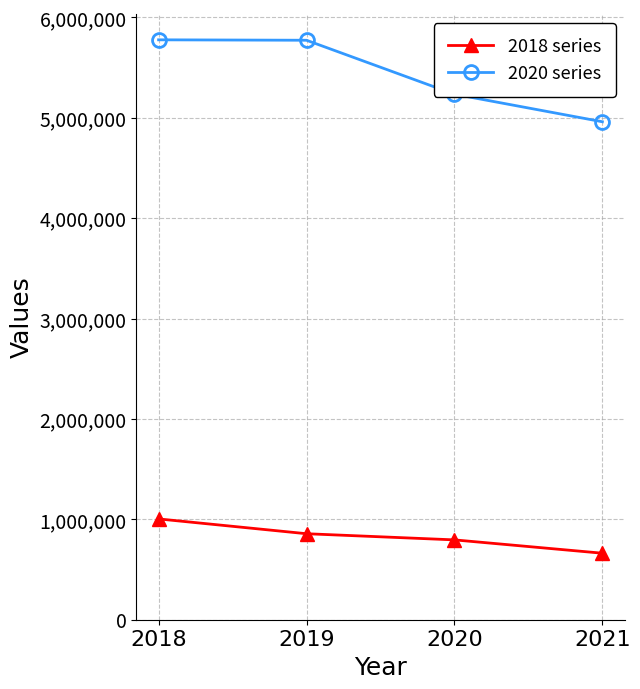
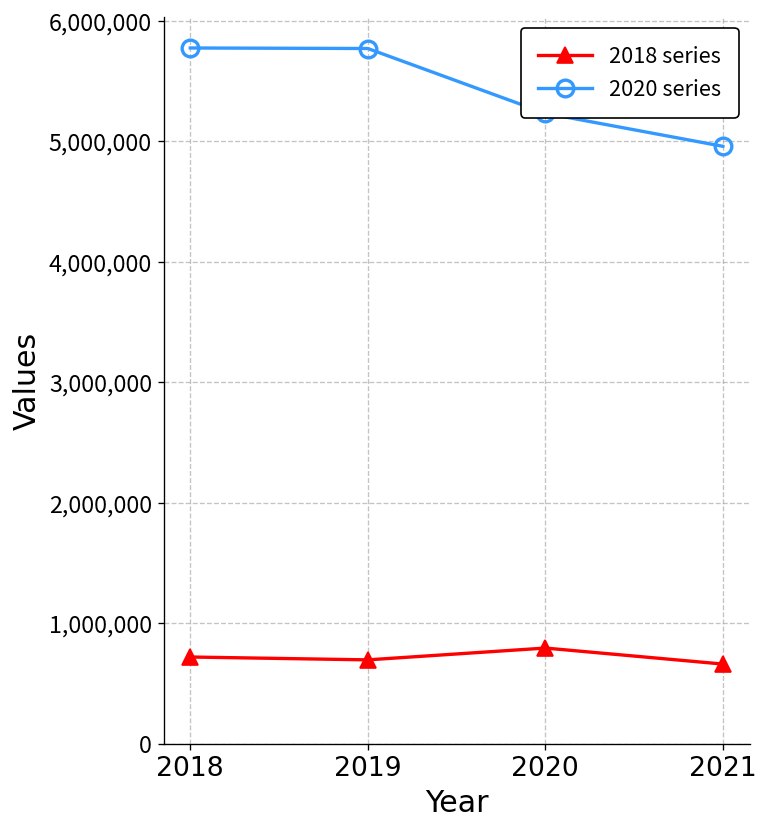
  {
    "2018 series": {
-     "2018": "1,000,000",
-     "2019": "860,000",
+     "2018": "720,000",
+     "2019": "700,000",
      "2020": "800,000",
      "2021": "660,000"
    },
    "2020 series": {
      "2018": "5,780,000",
      "2019": "5,770,000",
      "2021": "4,960,000"
    }
  }
